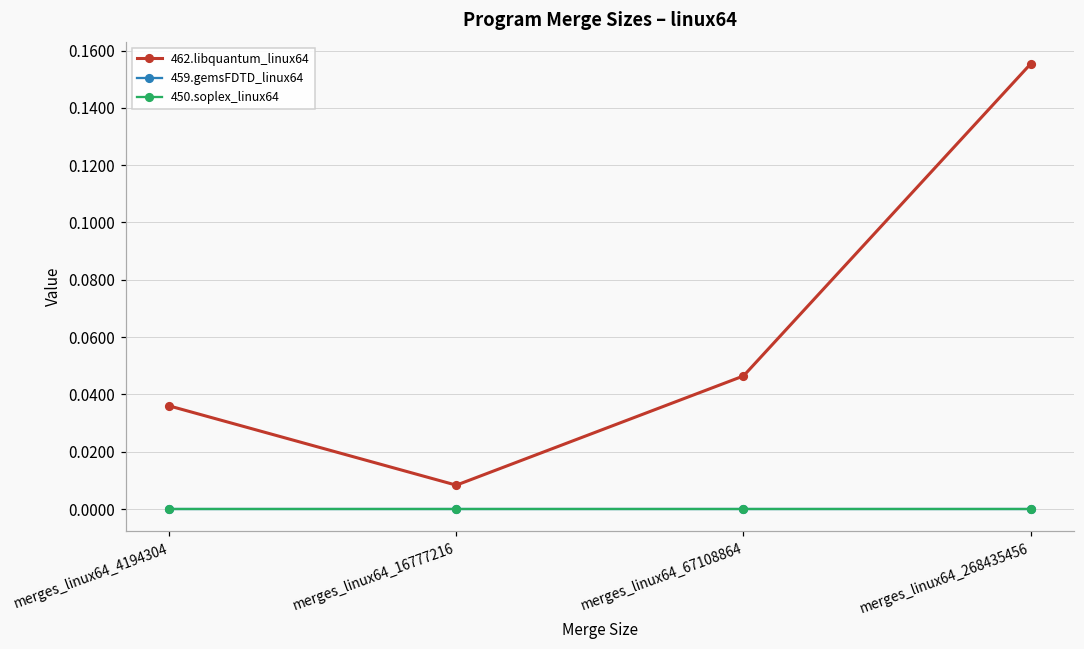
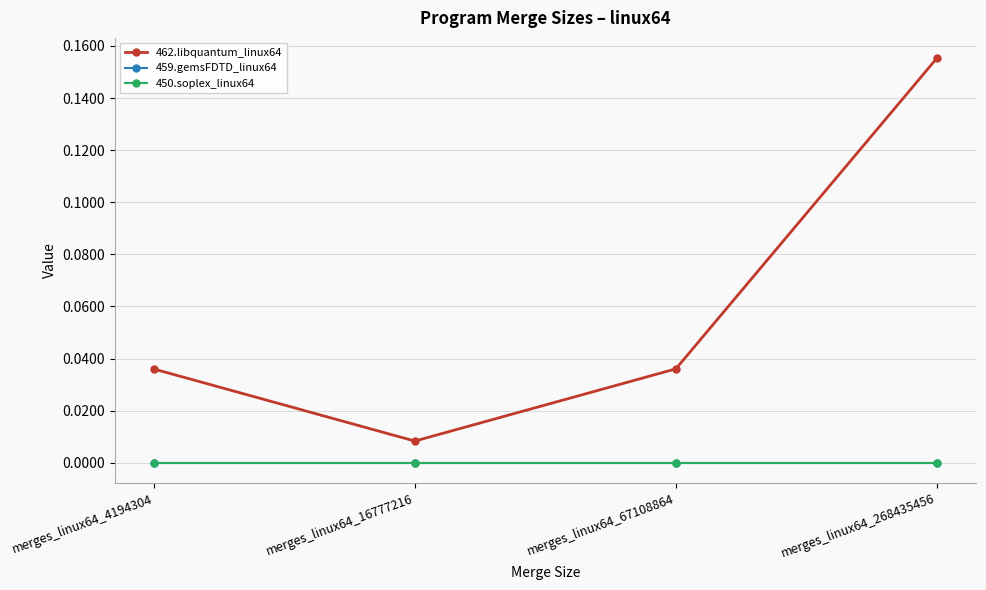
  {
    "462.libquantum_linux64": {
      "merges_linux64_4194304": 0.036,
      "merges_linux64_16777216": 0.008,
-     "merges_linux64_67108864": 0.046,
+     "merges_linux64_67108864": 0.036,
      "merges_linux64_268435456": 0.155
    },
    "450.soplex_linux64": {
      "merges_linux64_4194304": 0.000,
      "merges_linux64_16777216": 0.000,
      "merges_linux64_67108864": 0.000,
      "merges_linux64_268435456": 0.000
    }
  }
